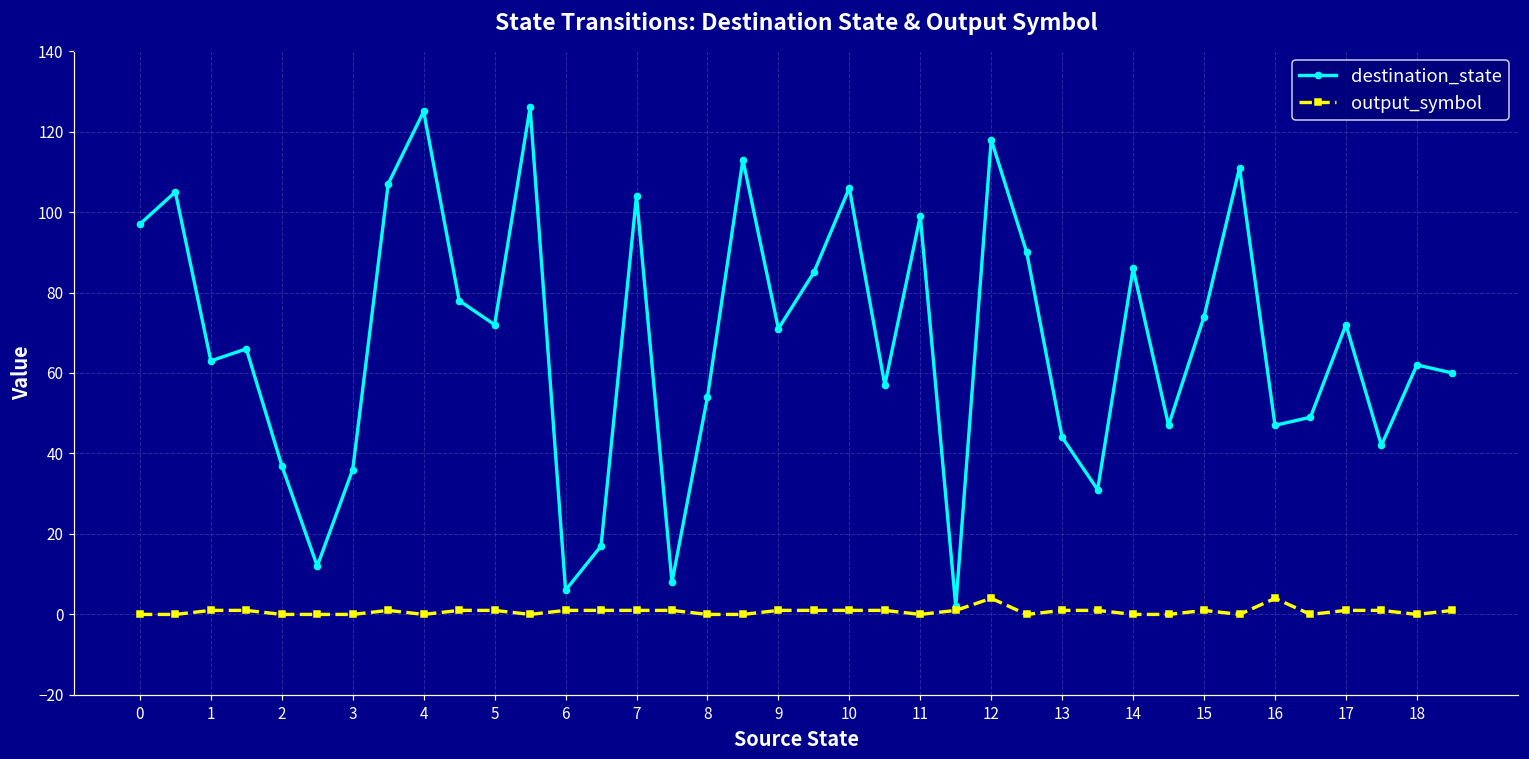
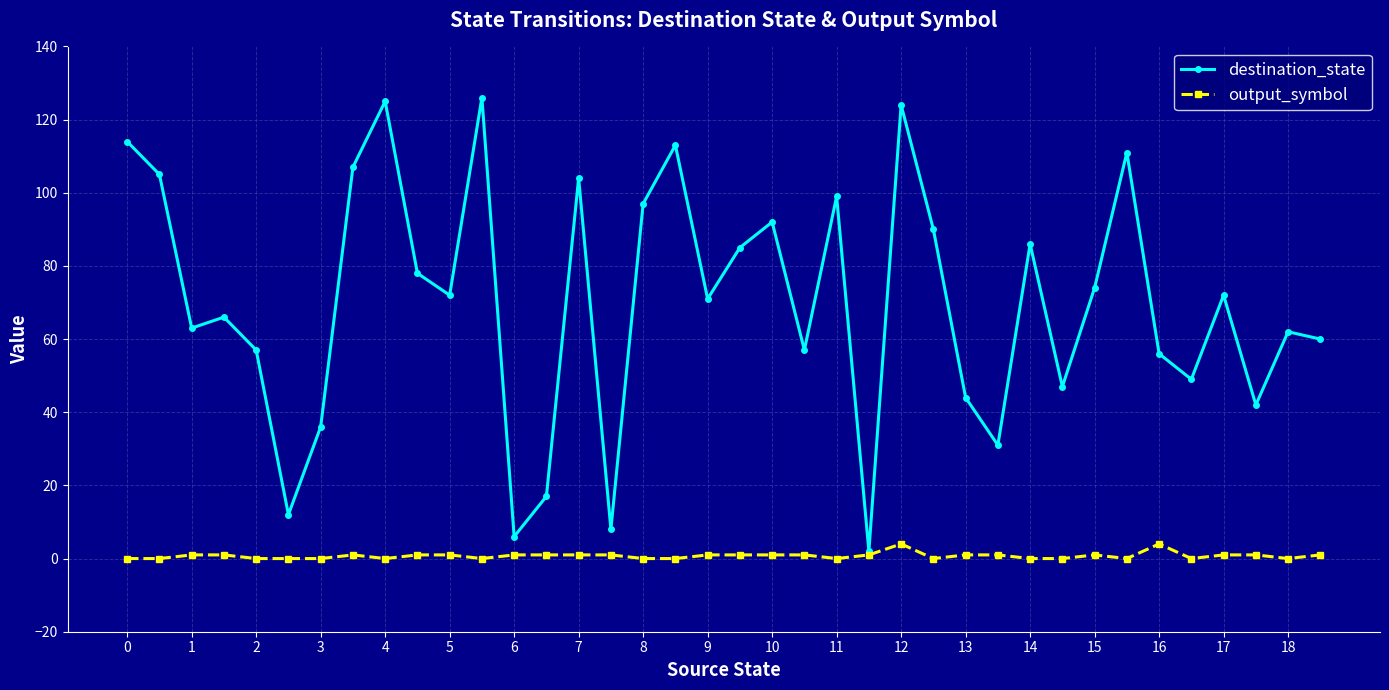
  {
    "destination_state": {
-     "0": 97,
-     "2": 37,
+     "0": 114,
+     "2": 57,
      "4": 125,
      "6": 6,
-     "8": 54,
-     "10": 106,
-     "12": 118,
+     "8": 97,
+     "10": 92,
+     "12": 124,
      "14": 86,
-     "16": 47,
+     "16": 56,
      "18": 62
    },
    "output_symbol": {
      "0": 0,
      "2": 0,
      "4": 0,
      "6": 1,
      "8": 0,
      "10": 1,
      "12": 4,
      "14": 0,
      "16": 4,
      "18": 0
    }
  }
